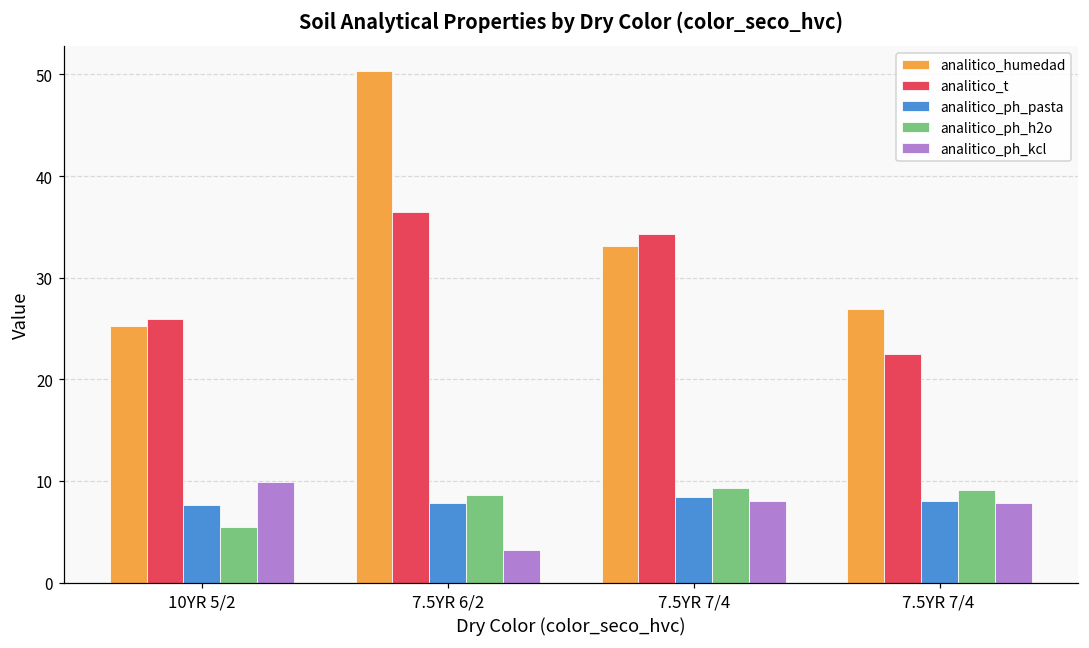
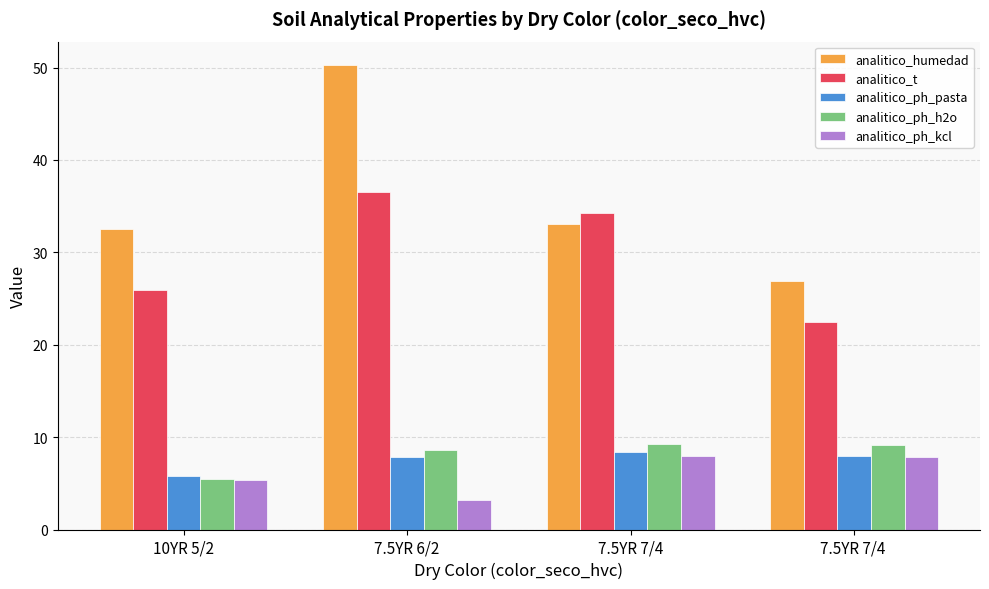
  {
    "analitico_humedad": {
-     "10YR 5/2": 25,
+     "10YR 5/2": 33,
      "7.5YR 6/2": 50
    },
    "analitico_t": {
      "10YR 5/2": 26,
      "7.5YR 6/2": 37
    },
    "analitico_ph_pasta": {
-     "10YR 5/2": 8,
+     "10YR 5/2": 6,
      "7.5YR 6/2": 8
    },
    "analitico_ph_h2o": {
      "10YR 5/2": 6,
      "7.5YR 6/2": 9
    },
    "analitico_ph_kcl": {
-     "10YR 5/2": 10,
+     "10YR 5/2": 5,
      "7.5YR 6/2": 3
    }
  }
